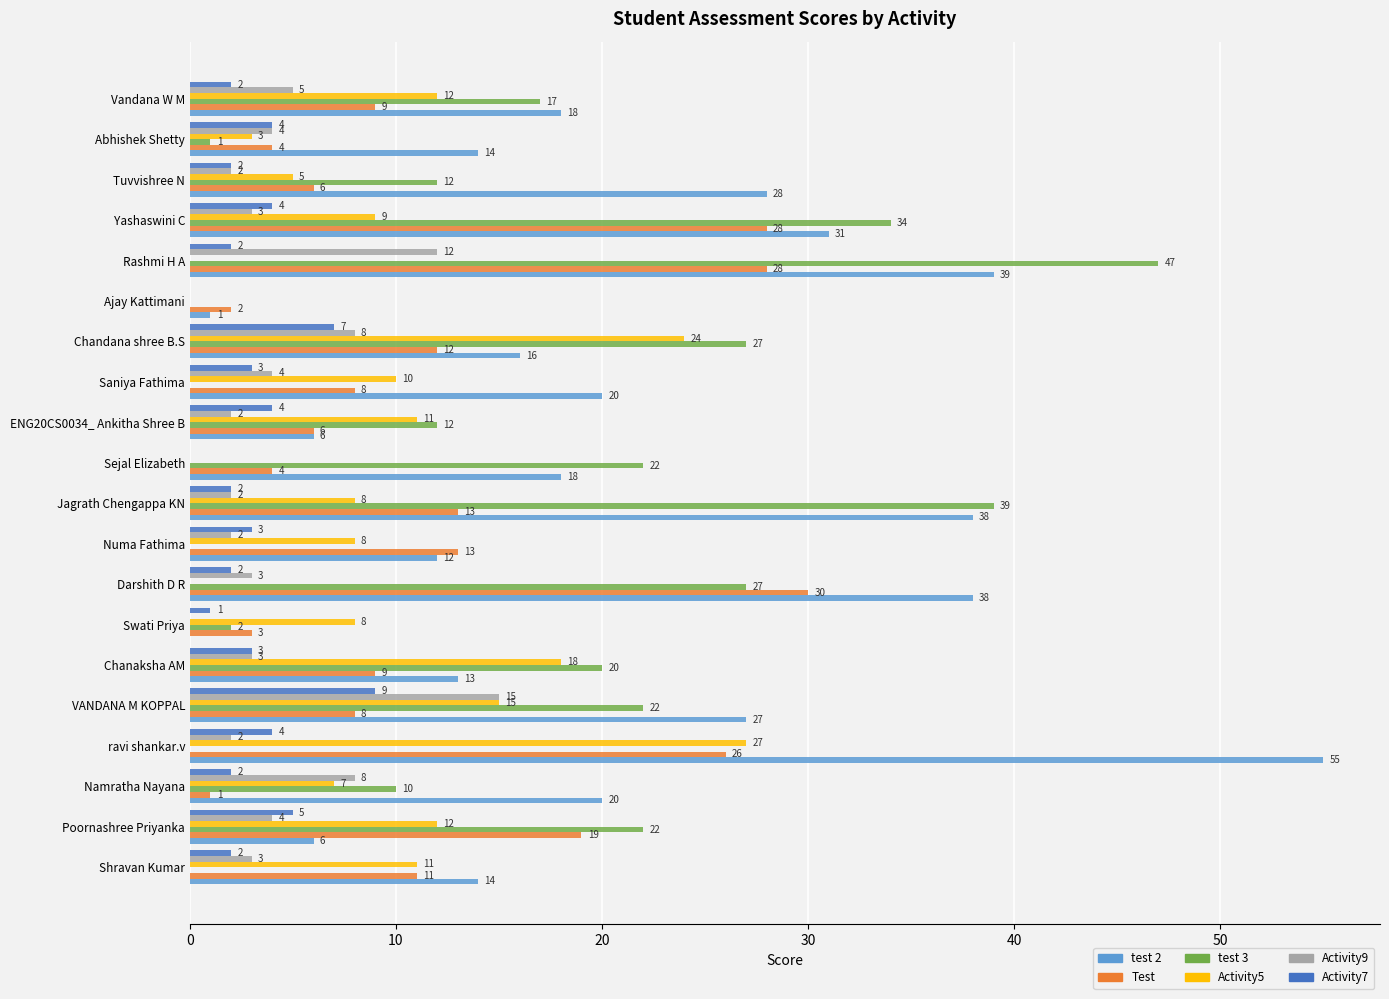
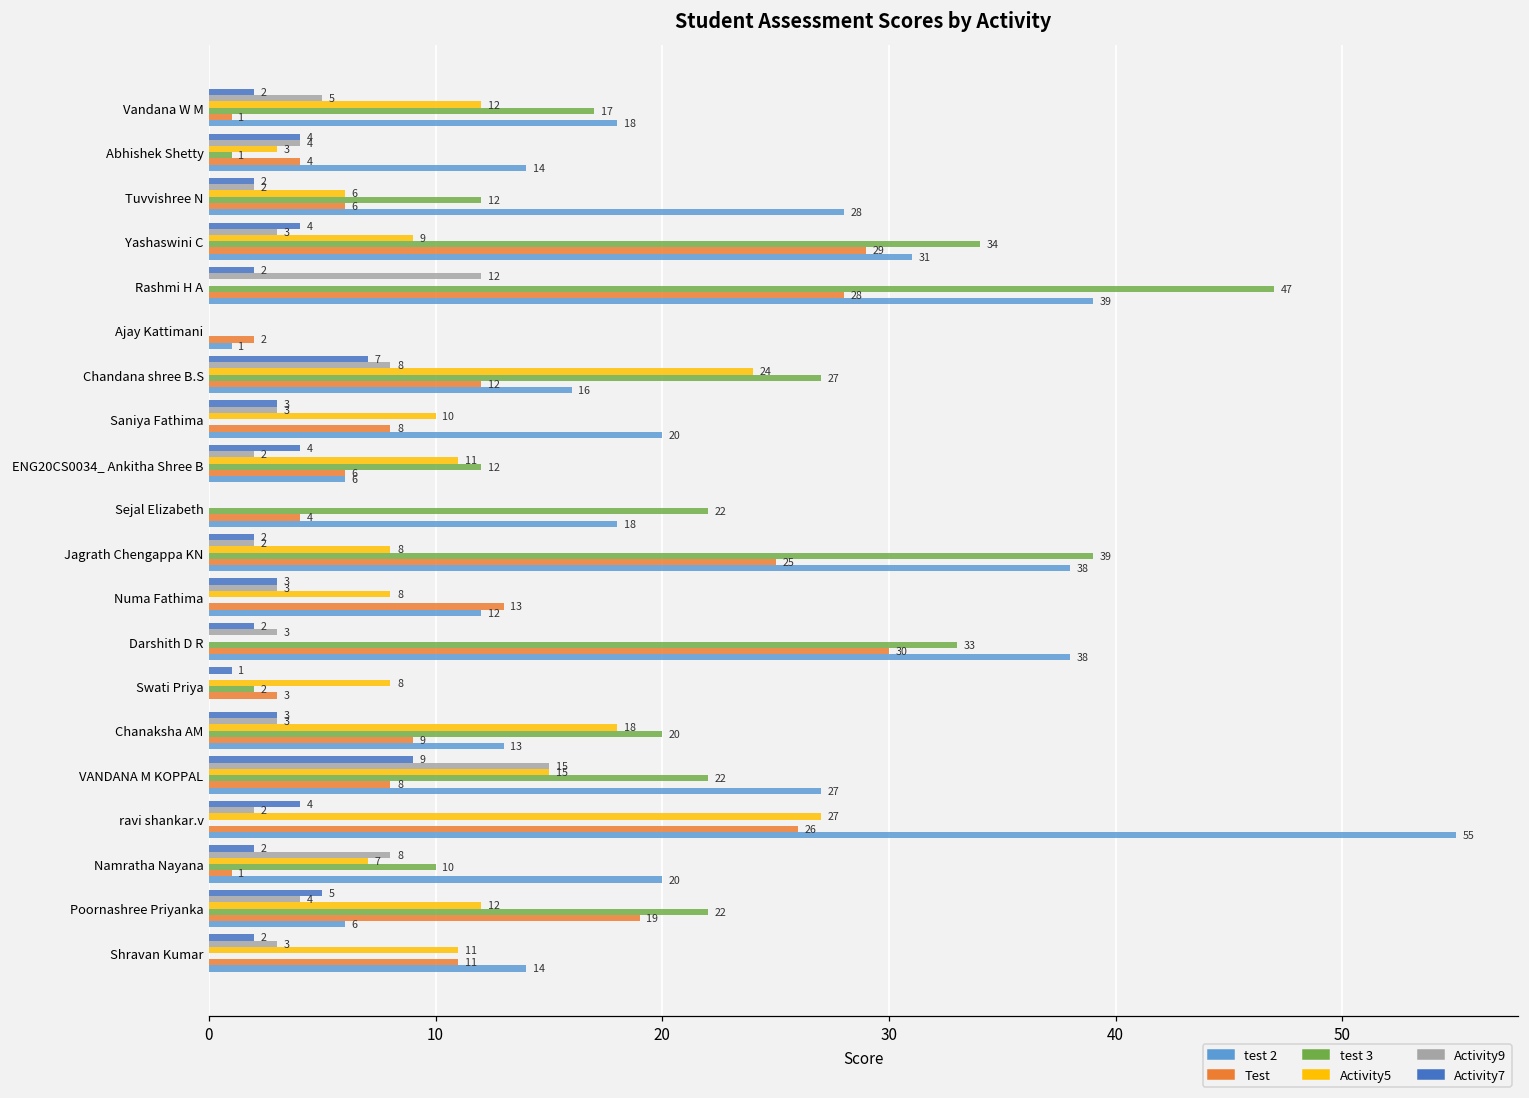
  {
    "Test": {
-     "Vandana W M": 9,
+     "Vandana W M": 1,
      "Abhishek Shetty": 4,
      "Tuvvishree N": 6,
-     "Yashaswini C": 28,
+     "Yashaswini C": 29,
      "Rashmi H A": 28,
      "Ajay Kattimani": 2,
      "Chandana shree B.S": 12,
      "Saniya Fathima": 8,
      "Sejal Elizabeth": 4,
-     "Jagrath Chengappa KN": 13,
+     "Jagrath Chengappa KN": 25,
      "Numa Fathima": 13,
      "Darshith D R": 30,
      "Swati Priya": 3,
      "Chanaksha AM": 9,
      "VANDANA M KOPPAL": 8,
      "ravi shankar.v": 26,
      "Namratha Nayana": 1,
      "Poornashree Priyanka": 19,
      "Shravan Kumar": 11
    },
    "test 3": {
      "Vandana W M": 17,
      "Abhishek Shetty": 1,
      "Tuvvishree N": 12,
      "Yashaswini C": 34,
      "Rashmi H A": 47,
      "Chandana shree B.S": 27,
      "ENG20CS0034_ Ankitha Shree B": 12,
      "Sejal Elizabeth": 22,
      "Jagrath Chengappa KN": 39,
-     "Darshith D R": 27,
+     "Darshith D R": 33,
      "Swati Priya": 2,
      "Chanaksha AM": 20,
      "VANDANA M KOPPAL": 22,
      "Namratha Nayana": 10,
      "Poornashree Priyanka": 22
    },
    "Activity5": {
      "Vandana W M": 12,
      "Abhishek Shetty": 3,
-     "Tuvvishree N": 5,
+     "Tuvvishree N": 6,
      "Yashaswini C": 9,
      "Chandana shree B.S": 24,
      "Saniya Fathima": 10,
      "ENG20CS0034_ Ankitha Shree B": 11,
      "Jagrath Chengappa KN": 8,
      "Numa Fathima": 8,
      "Swati Priya": 8,
      "Chanaksha AM": 18,
      "ravi shankar.v": 27,
      "Namratha Nayana": 7,
      "Poornashree Priyanka": 12,
      "Shravan Kumar": 11
    },
    "Activity9": {
      "Vandana W M": 5,
      "Yashaswini C": 3,
      "Rashmi H A": 12,
      "Chandana shree B.S": 8,
-     "Saniya Fathima": 4,
+     "Saniya Fathima": 3,
      "ENG20CS0034_ Ankitha Shree B": 2,
-     "Numa Fathima": 2,
+     "Numa Fathima": 3,
      "Darshith D R": 3,
      "ravi shankar.v": 2,
      "Namratha Nayana": 8,
      "Poornashree Priyanka": 4,
      "Shravan Kumar": 3
    }
  }
